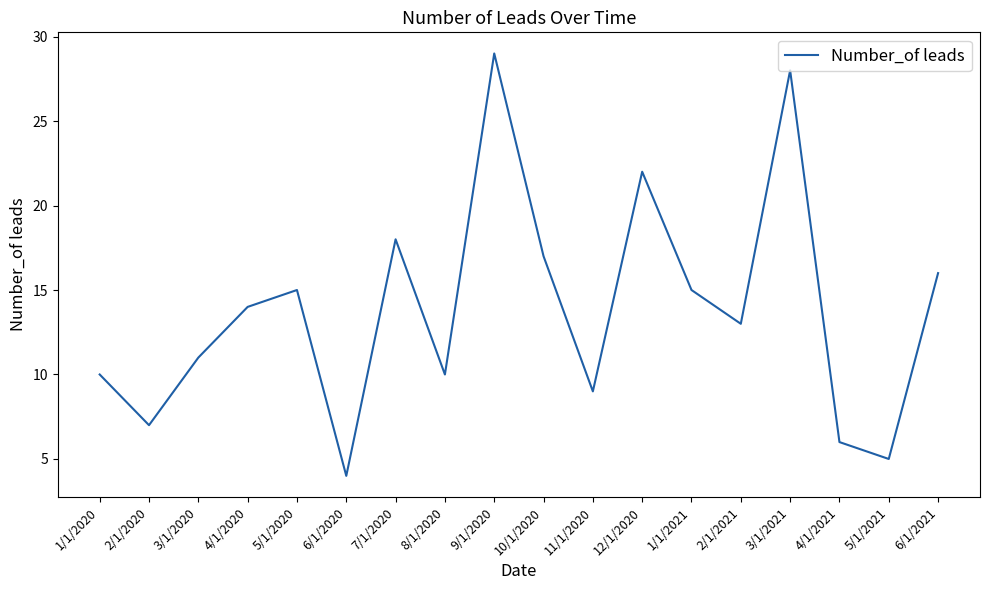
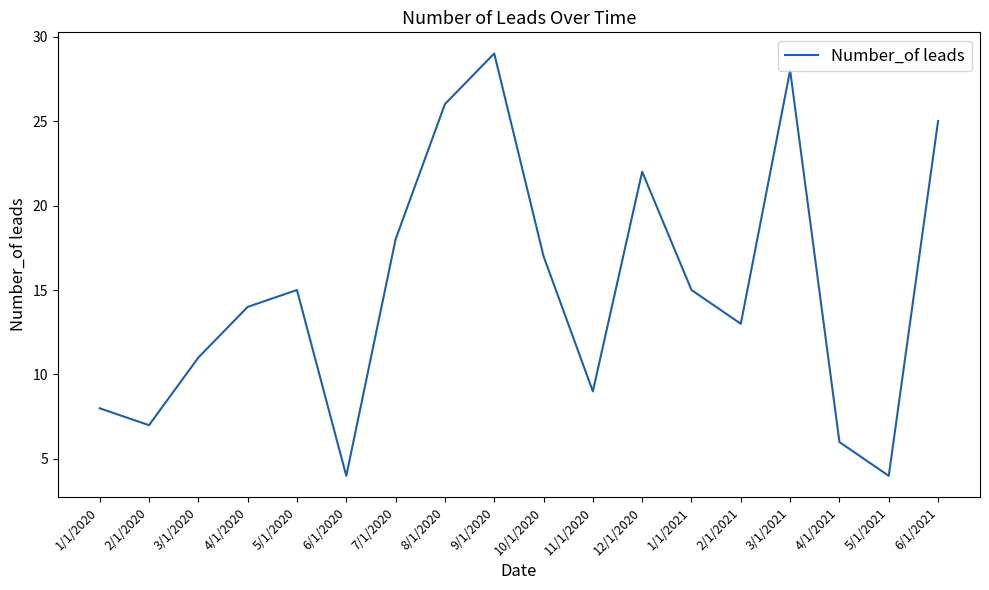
  {
-   "1/1/2020": 10,
+   "1/1/2020": 8,
    "2/1/2020": 7,
    "3/1/2020": 11,
    "4/1/2020": 14,
    "5/1/2020": 15,
    "6/1/2020": 4,
    "7/1/2020": 18,
-   "8/1/2020": 10,
+   "8/1/2020": 26,
    "9/1/2020": 29,
    "10/1/2020": 17,
    "11/1/2020": 9,
    "12/1/2020": 22,
    "1/1/2021": 15,
    "2/1/2021": 13,
    "4/1/2021": 6,
-   "5/1/2021": 5,
-   "6/1/2021": 16
+   "5/1/2021": 4,
+   "6/1/2021": 25
  }
